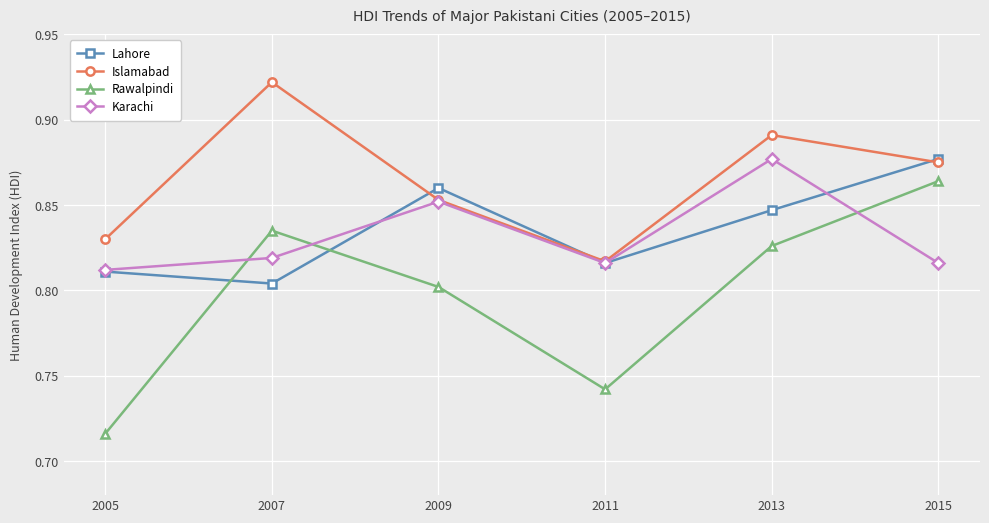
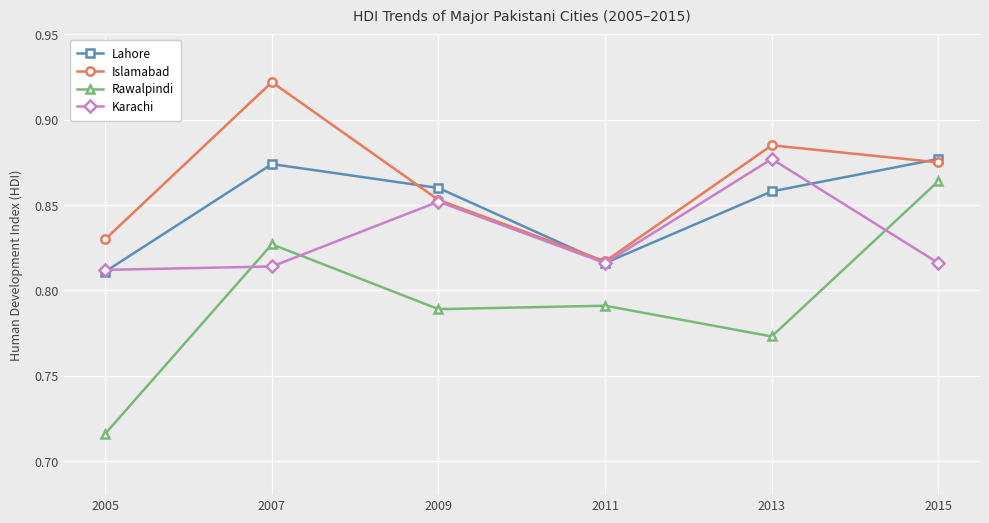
  {
    "Lahore": {
-     "2007": 0.804,
+     "2007": 0.874,
      "2009": 0.860,
-     "2013": 0.847,
+     "2013": 0.858,
      "2015": 0.877
    },
    "Islamabad": {
      "2005": 0.830,
      "2007": 0.922,
-     "2013": 0.891,
+     "2013": 0.885,
      "2015": 0.875
    },
    "Rawalpindi": {
      "2005": 0.716,
-     "2007": 0.835,
-     "2009": 0.802,
-     "2011": 0.742,
-     "2013": 0.826,
+     "2007": 0.827,
+     "2009": 0.789,
+     "2011": 0.791,
+     "2013": 0.773,
      "2015": 0.864
    },
    "Karachi": {
-     "2007": 0.819,
+     "2007": 0.814,
      "2013": 0.877,
      "2015": 0.816
    }
  }
